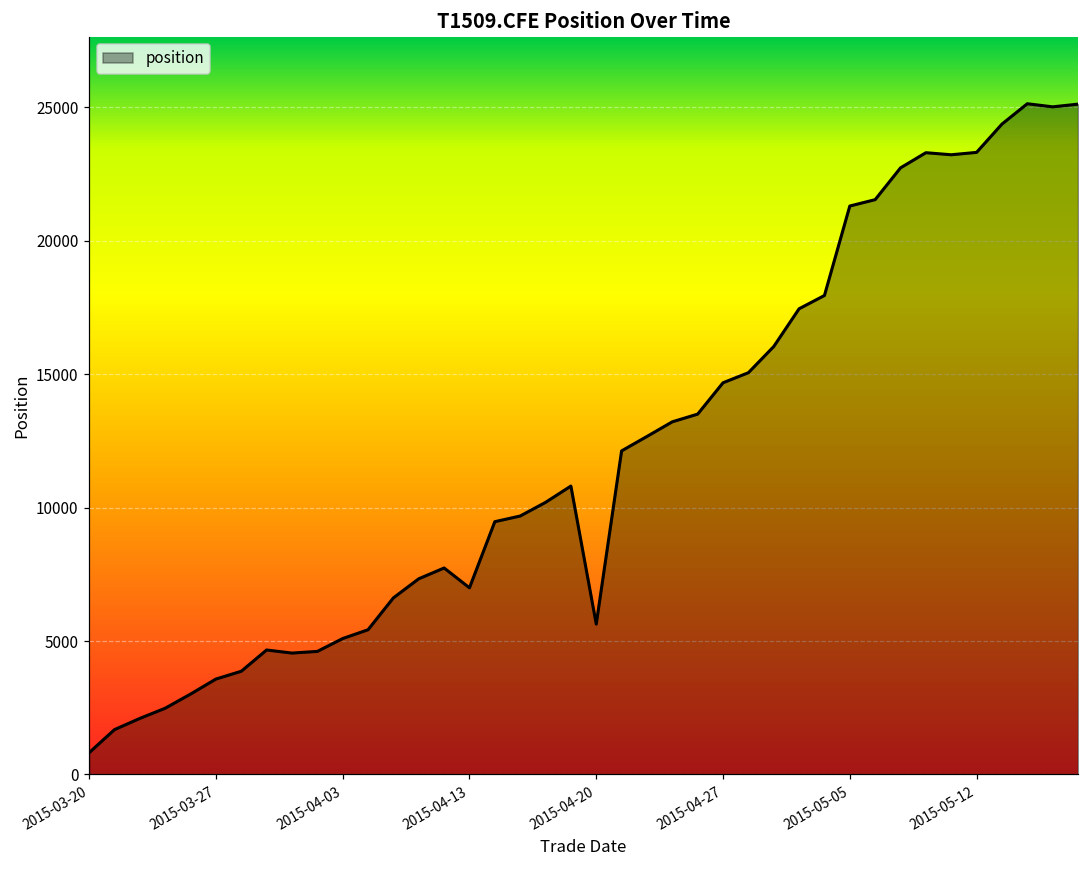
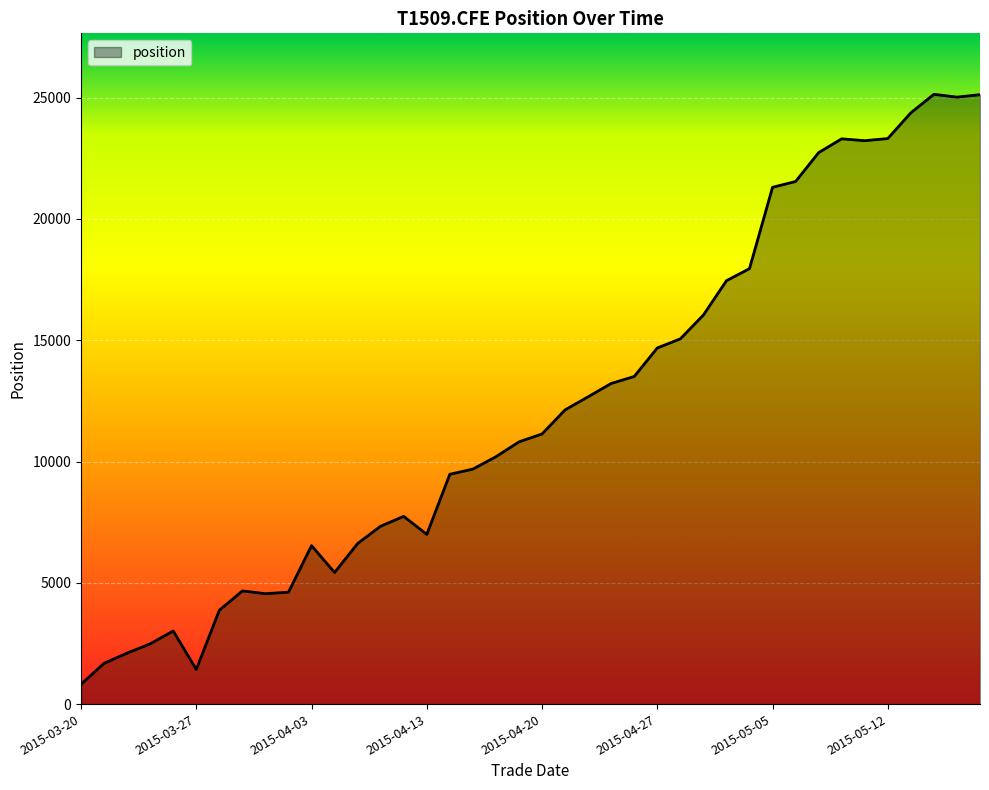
  {
    "2015-03-20": 800,
-   "2015-03-27": 3600,
-   "2015-04-03": 5100,
+   "2015-03-27": 1400,
+   "2015-04-03": 6500,
    "2015-04-13": 7000,
-   "2015-04-20": 5600,
+   "2015-04-20": 11100,
    "2015-04-27": 14700,
    "2015-05-05": 21300,
    "2015-05-12": 23300
  }
